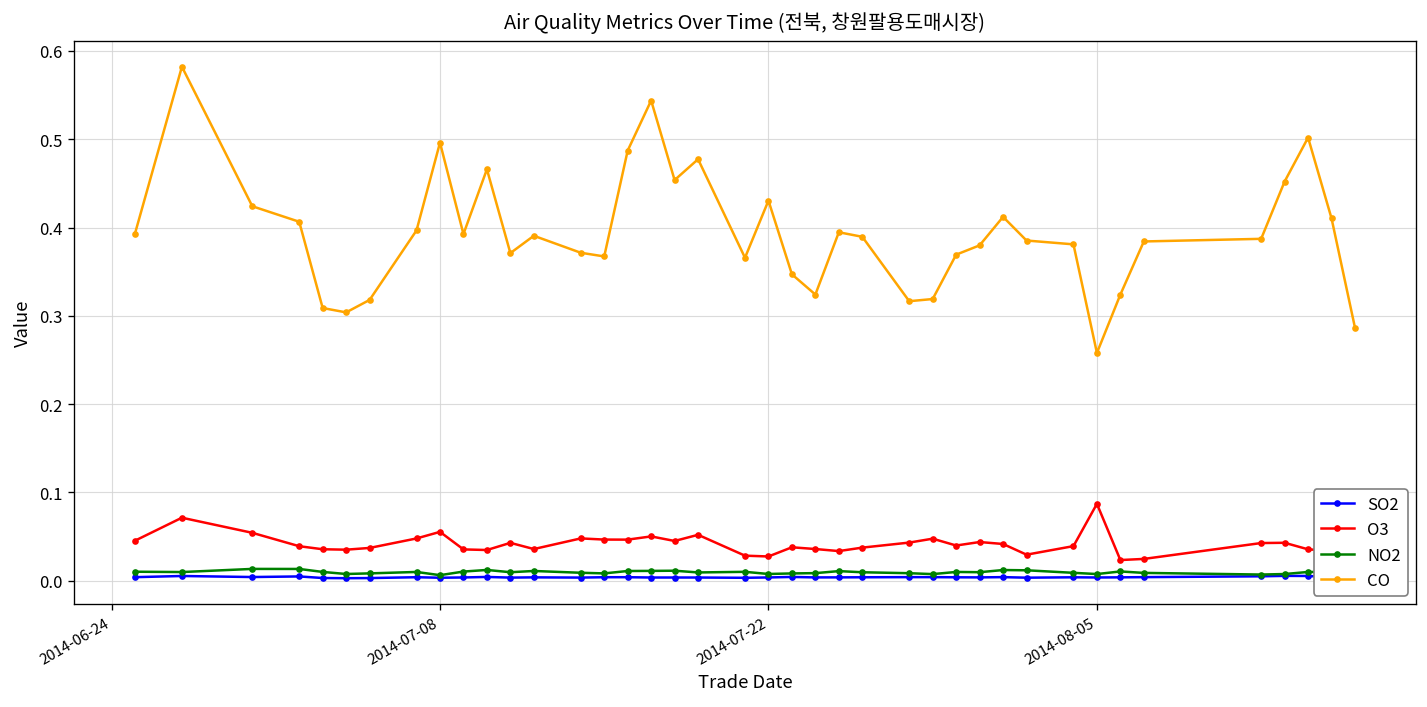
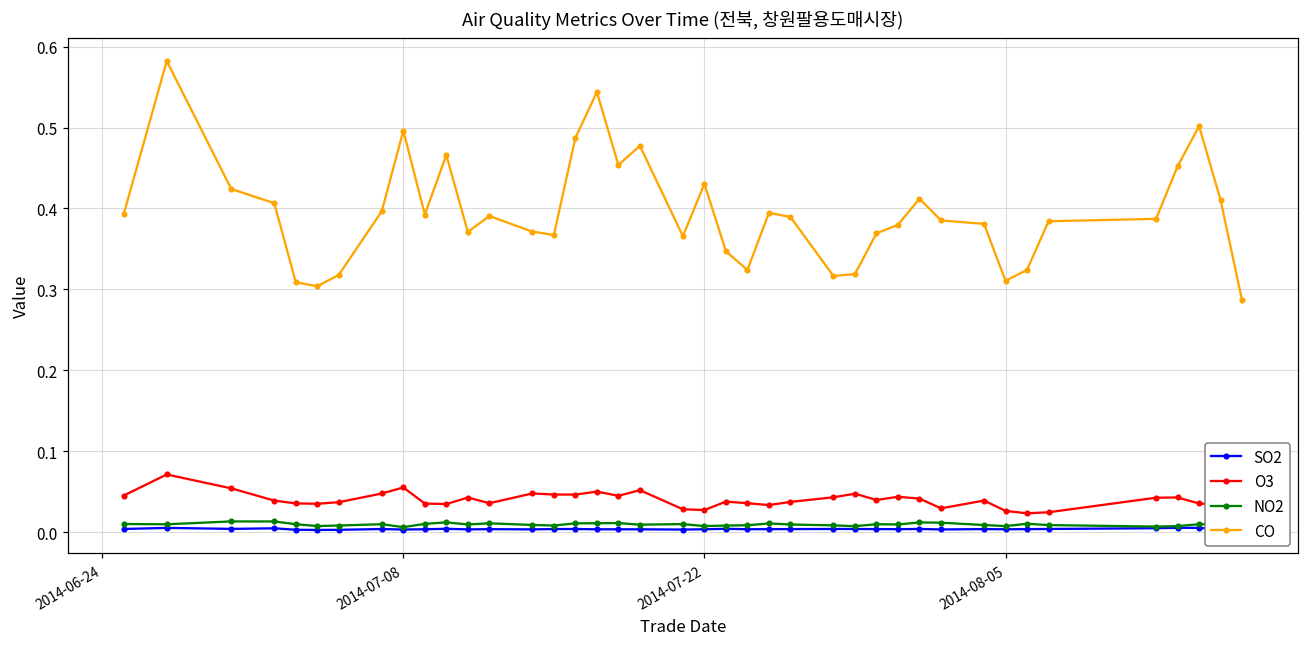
  {
    "SO2": {
      "2014-07-22": 0.00,
      "2014-08-05": 0.00
    },
    "O3": {
      "2014-07-08": 0.06,
      "2014-07-22": 0.03,
-     "2014-08-05": 0.09
+     "2014-08-05": 0.03
    },
    "NO2": {
      "2014-07-22": 0.01,
      "2014-08-05": 0.01
    },
    "CO": {
      "2014-07-08": 0.50,
      "2014-07-22": 0.43,
-     "2014-08-05": 0.26
+     "2014-08-05": 0.31
    }
  }
